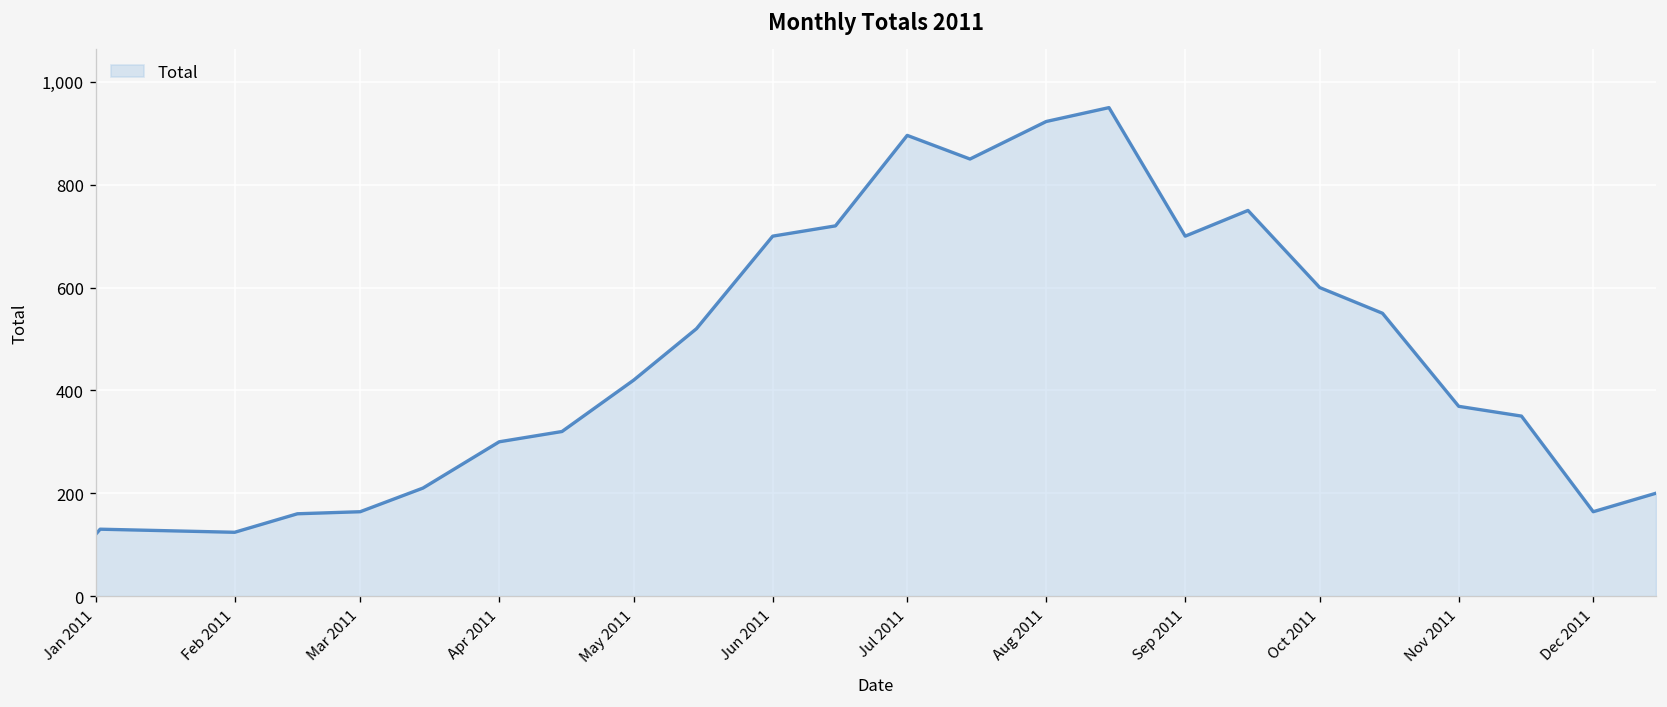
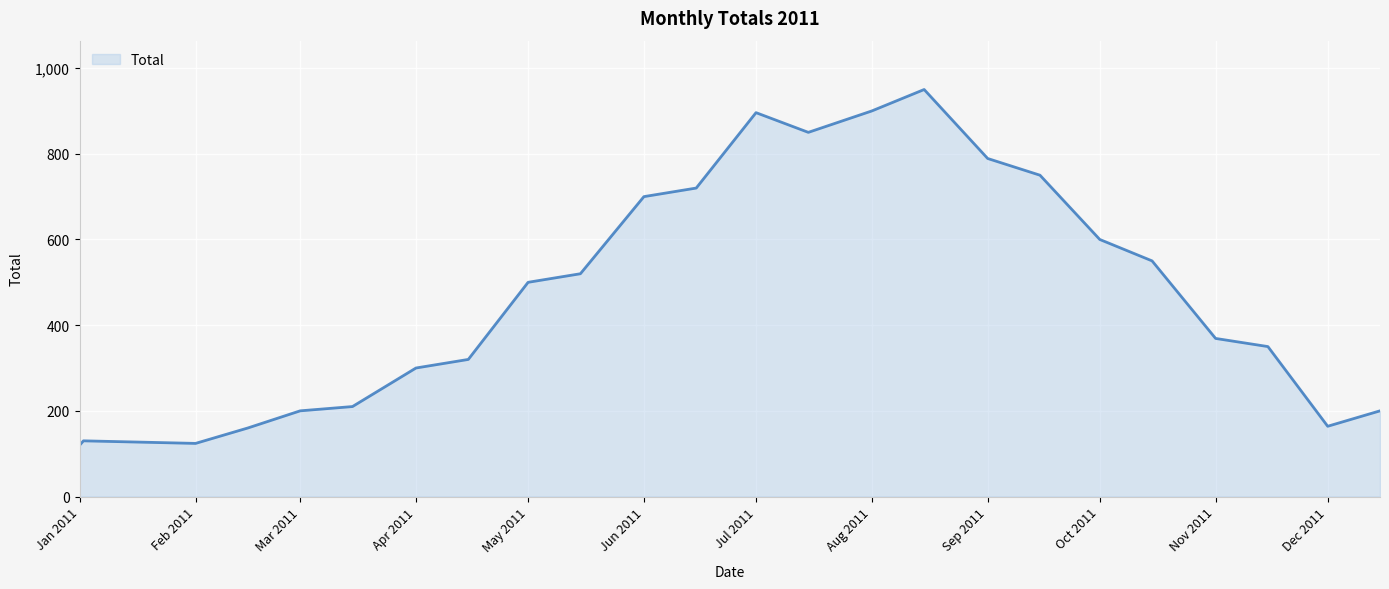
  {
    "Jan 2011": 120,
    "Feb 2011": 120,
-   "Mar 2011": 160,
+   "Mar 2011": 200,
    "Apr 2011": 300,
-   "May 2011": 420,
+   "May 2011": 500,
    "Jun 2011": 700,
    "Jul 2011": 900,
-   "Aug 2011": 920,
-   "Sep 2011": 700,
+   "Aug 2011": 900,
+   "Sep 2011": 790,
    "Oct 2011": 600,
    "Nov 2011": 370,
    "Dec 2011": 160
  }
